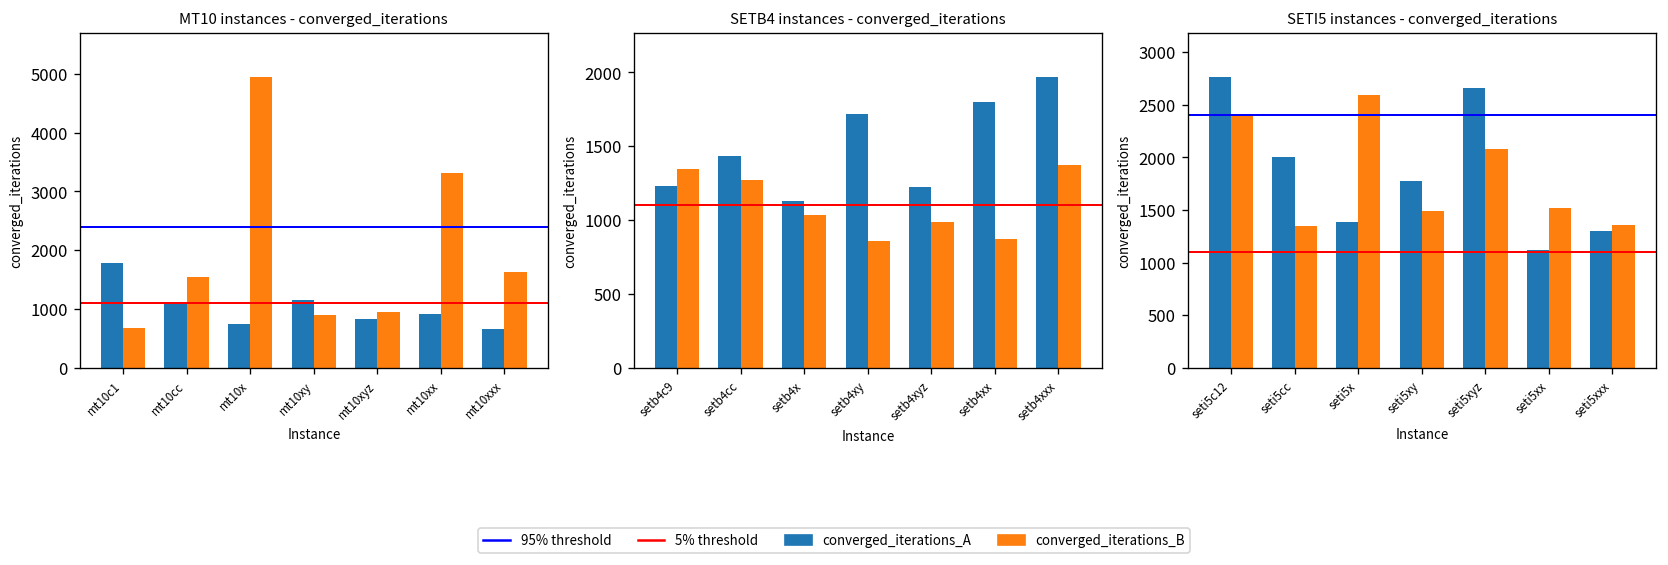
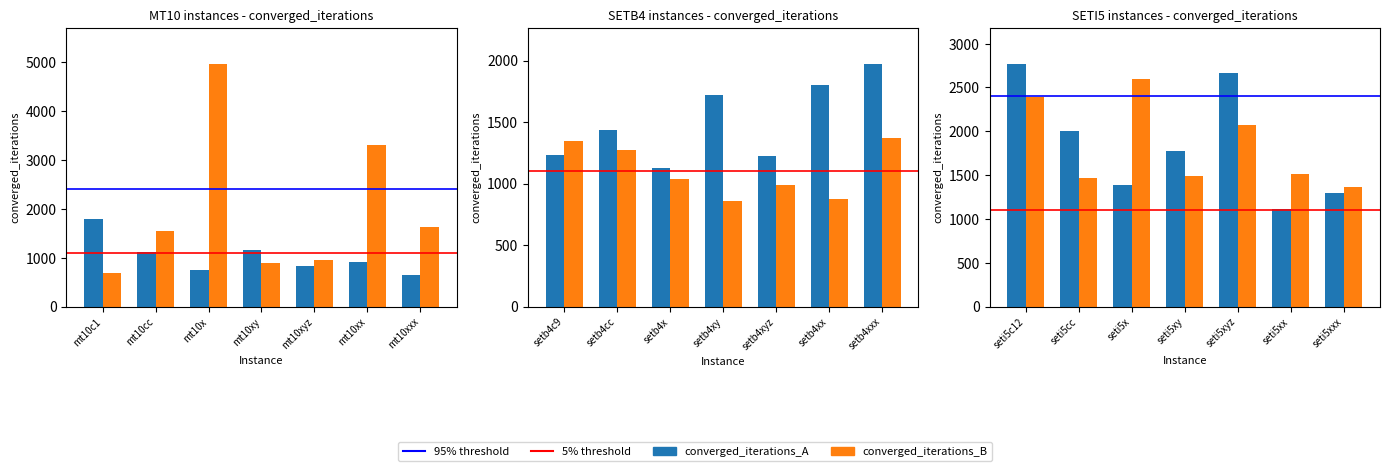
  {
    "MT10 instances - converged_iterations": {
      "converged_iterations_A": {
        "mt10c1": 1800,
        "mt10cc": 1100,
        "mt10x": 700,
        "mt10xy": 1100,
        "mt10xyz": 800,
        "mt10xx": 900,
        "mt10xxx": 700
      },
      "converged_iterations_B": {
        "mt10c1": 700,
        "mt10cc": 1500,
        "mt10x": 4900,
        "mt10xy": 900,
        "mt10xyz": 1000,
        "mt10xx": 3300,
        "mt10xxx": 1600
      }
    },
    "SETB4 instances - converged_iterations": {
      "converged_iterations_A": {
        "setb4c9": 1230,
        "setb4cc": 1430,
        "setb4x": 1130,
        "setb4xy": 1720,
        "setb4xyz": 1220,
        "setb4xx": 1800,
        "setb4xxx": 1970
      },
      "converged_iterations_B": {
        "setb4c9": 1340,
        "setb4cc": 1270,
        "setb4x": 1040,
        "setb4xy": 860,
        "setb4xyz": 990,
        "setb4xx": 880,
        "setb4xxx": 1370
      }
    },
    "SETI5 instances - converged_iterations": {
      "converged_iterations_A": {
        "seti5c12": 2800,
        "seti5cc": 2000,
        "seti5x": 1400,
        "seti5xy": 1800,
        "seti5xyz": 2700,
        "seti5xx": 1100,
        "seti5xxx": 1300
      },
      "converged_iterations_B": {
        "seti5c12": 2400,
-       "seti5cc": 1300,
+       "seti5cc": 1500,
        "seti5x": 2600,
        "seti5xy": 1500,
        "seti5xyz": 2100,
        "seti5xx": 1500,
        "seti5xxx": 1400
      }
    }
  }
